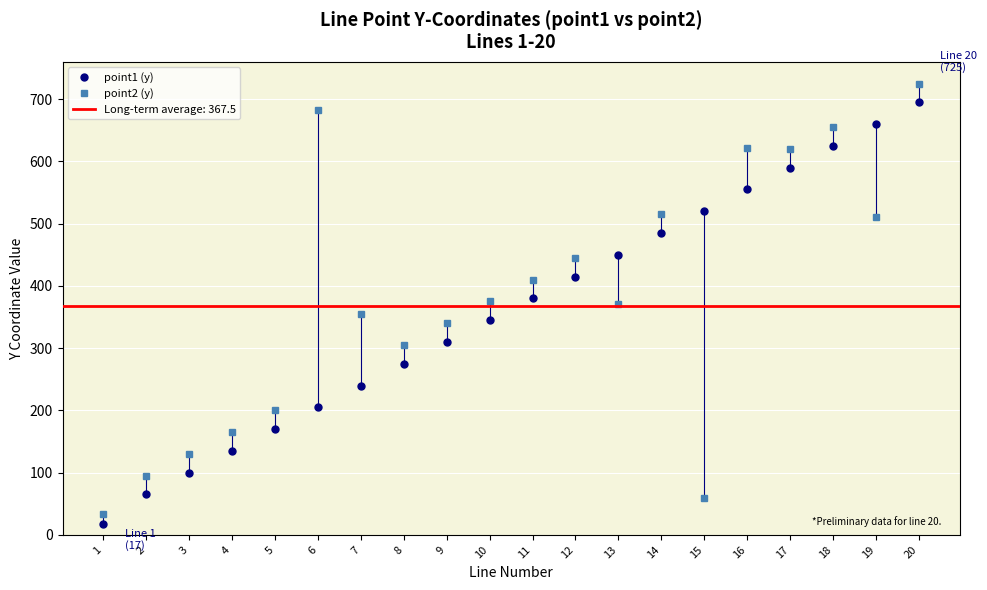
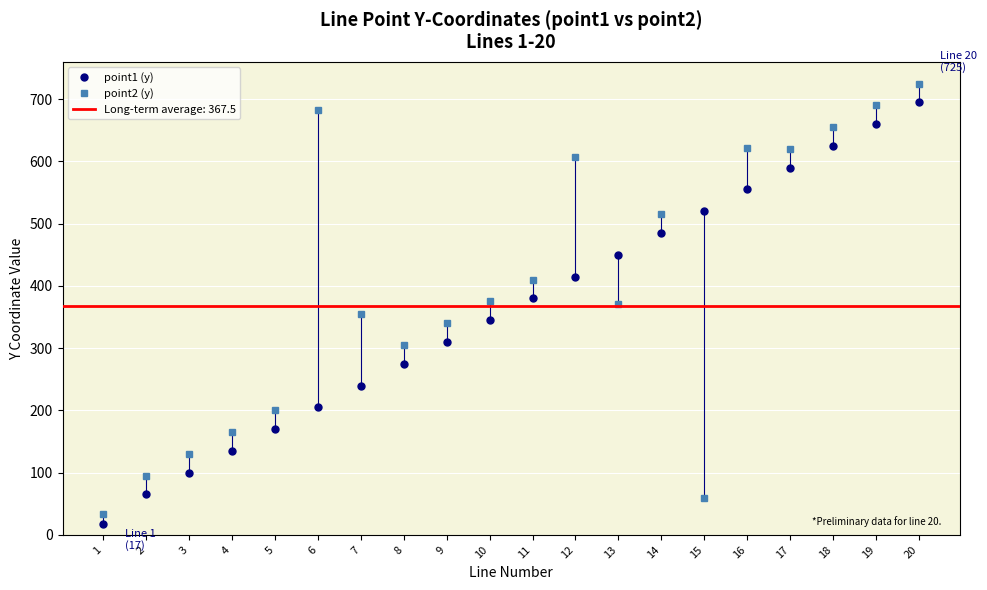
  {
    "point2 (y)": {
-     "12": 450,
-     "19": 510
+     "12": 610,
+     "19": 690
    }
  }
